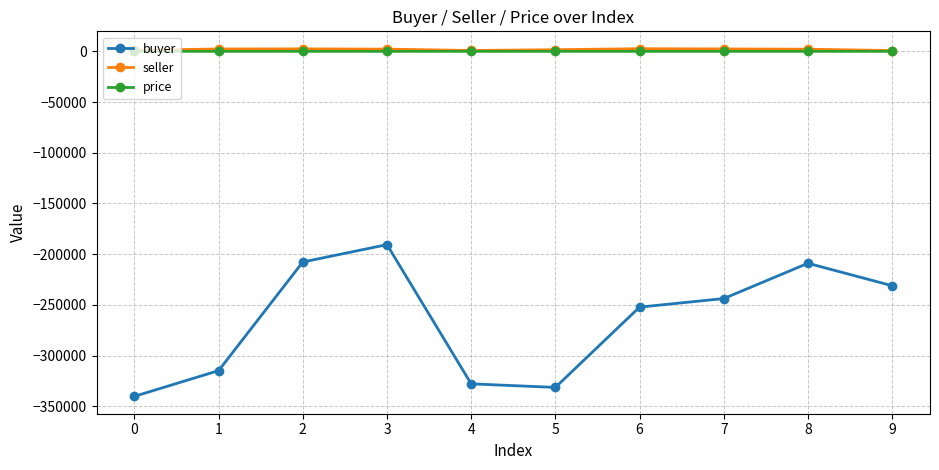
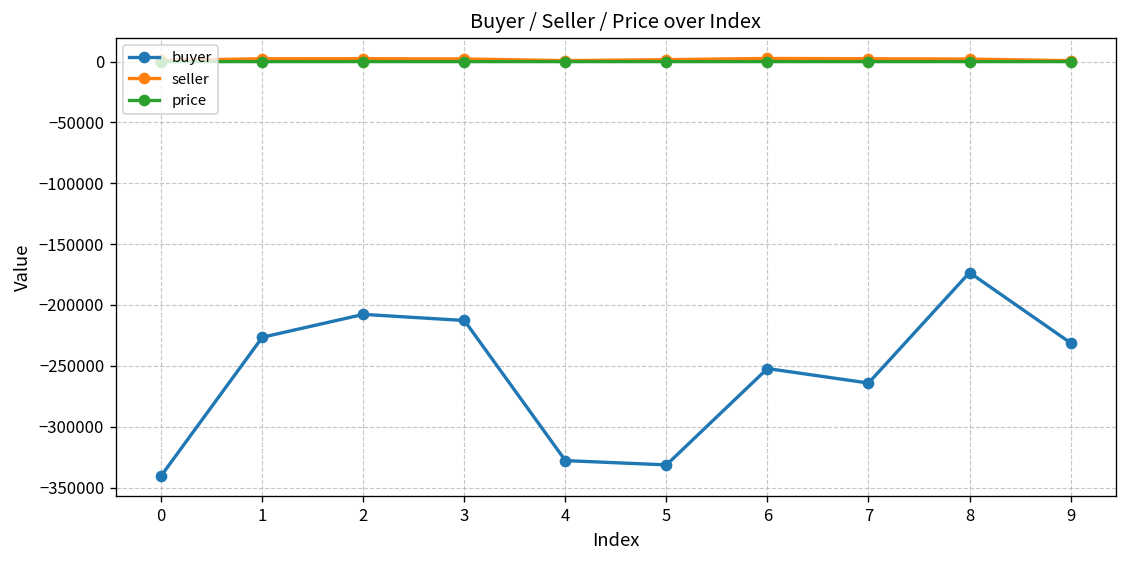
  {
    "buyer": {
      "0": -340000,
-     "1": -315000,
+     "1": -227000,
      "2": -208000,
-     "3": -191000,
+     "3": -213000,
      "4": -328000,
      "5": -331000,
      "6": -252000,
-     "7": -244000,
-     "8": -209000,
+     "7": -264000,
+     "8": -173000,
      "9": -231000
    },
    "seller": {
      "6": 3000
    },
    "price": {
      "6": 0
    }
  }
